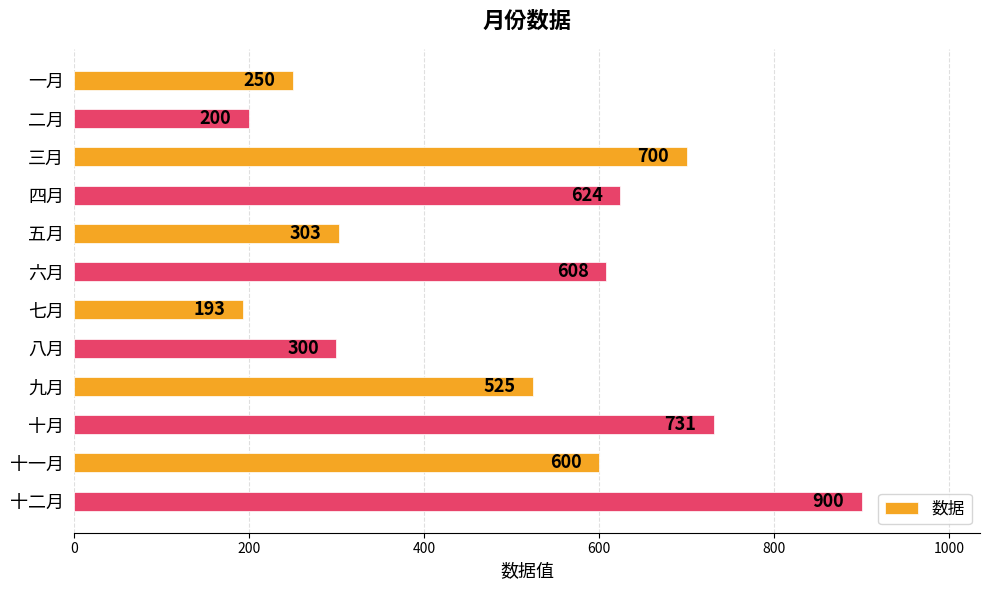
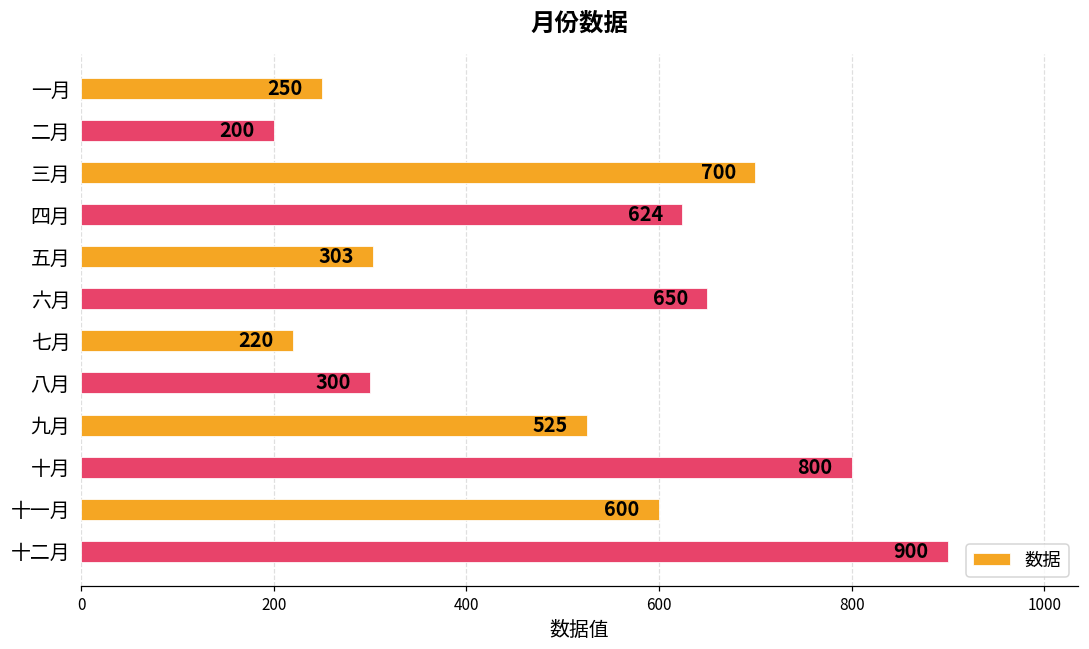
  {
    "一月": 250,
    "二月": 200,
    "三月": 700,
    "四月": 624,
    "五月": 303,
-   "六月": 608,
-   "七月": 193,
+   "六月": 650,
+   "七月": 220,
    "八月": 300,
    "九月": 525,
-   "十月": 731,
+   "十月": 800,
    "十一月": 600,
    "十二月": 900
  }
